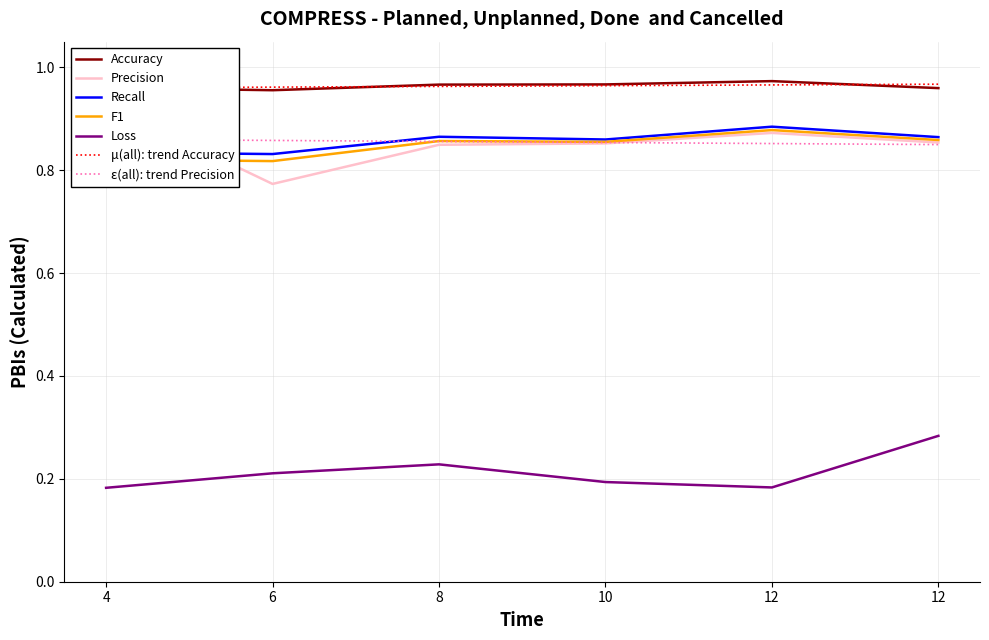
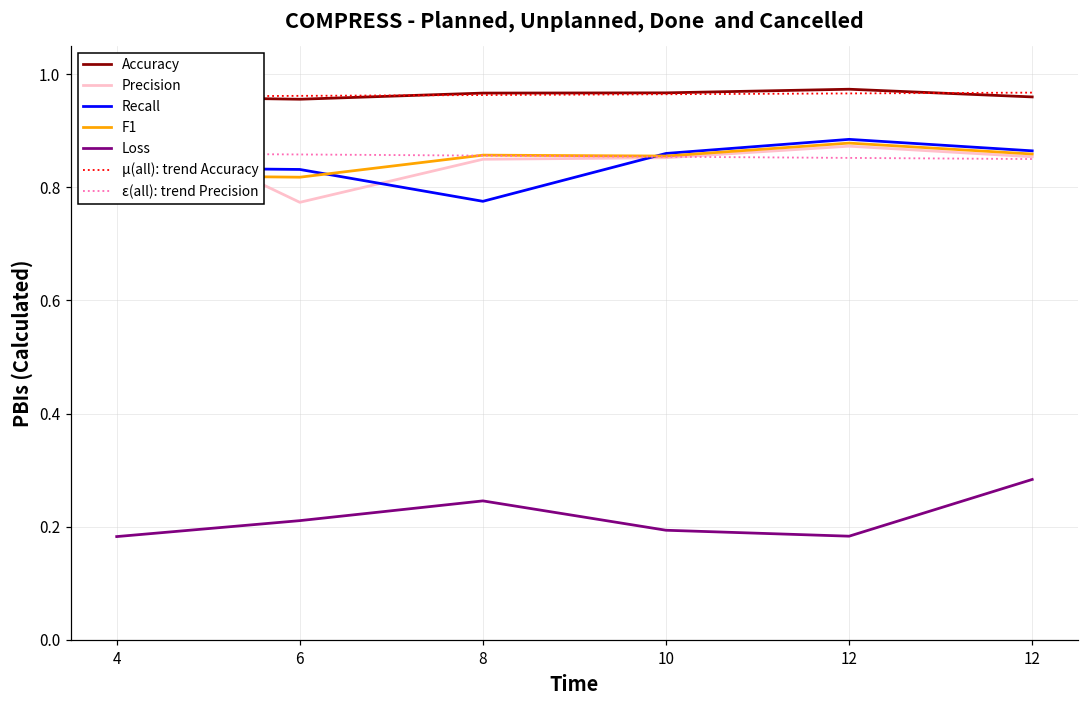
  {
    "Accuracy": {
      "6": 0.96
    },
    "Precision": {
      "6": 0.77,
      "8": 0.85
    },
    "Recall": {
      "6": 0.83,
-     "8": 0.87
+     "8": 0.78
    },
    "F1": {
      "6": 0.82
    },
    "Loss": {
      "4": 0.18,
      "6": 0.21,
-     "8": 0.23,
+     "8": 0.25,
      "10": 0.19
    },
    "μ(all): trend Accuracy": {
      "6": 0.96
    },
    "ε(all): trend Precision": {
      "6": 0.86
    }
  }
